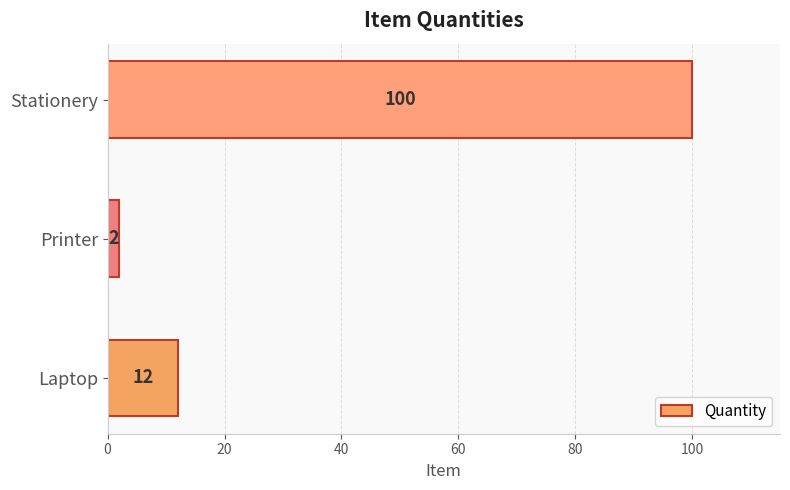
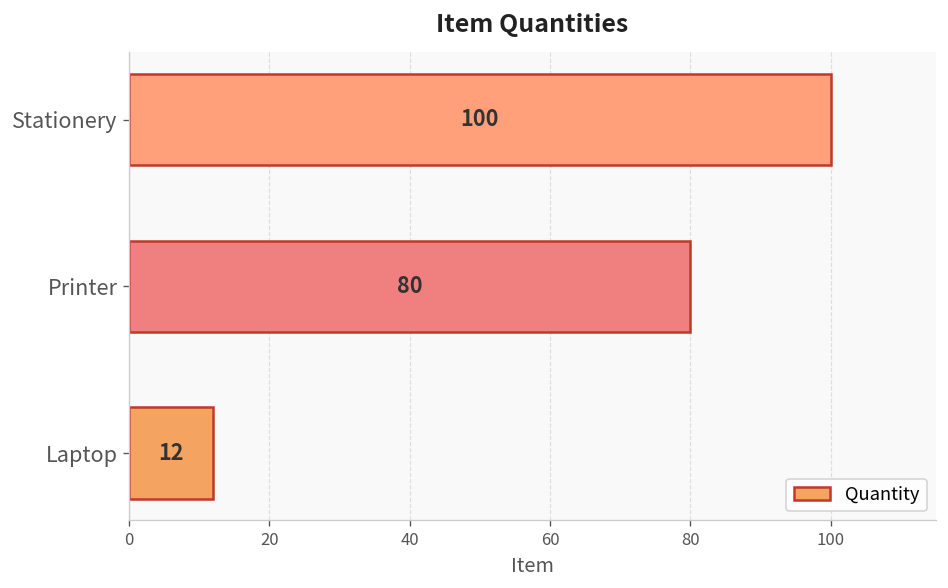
  {
    "Stationery": 100,
-   "Printer": 2,
+   "Printer": 80,
    "Laptop": 12
  }
